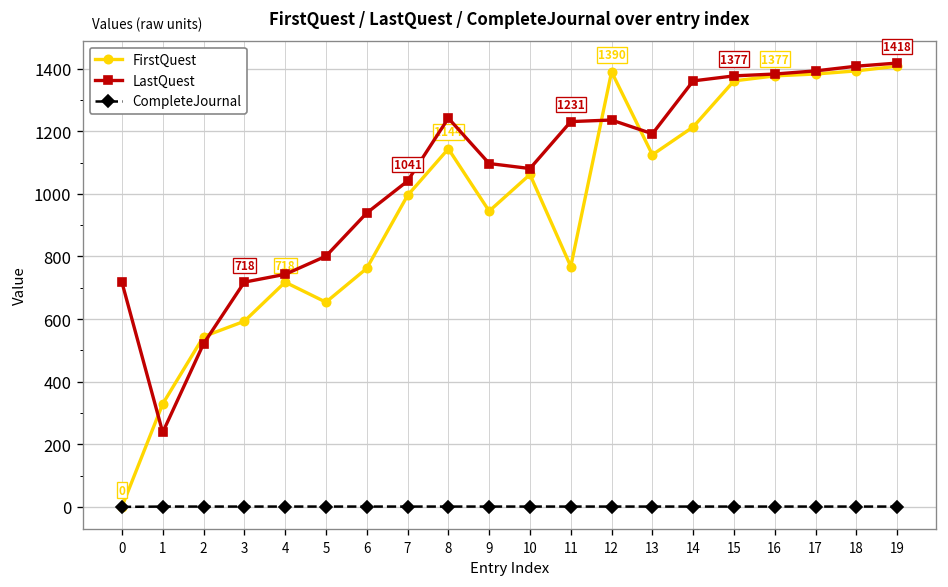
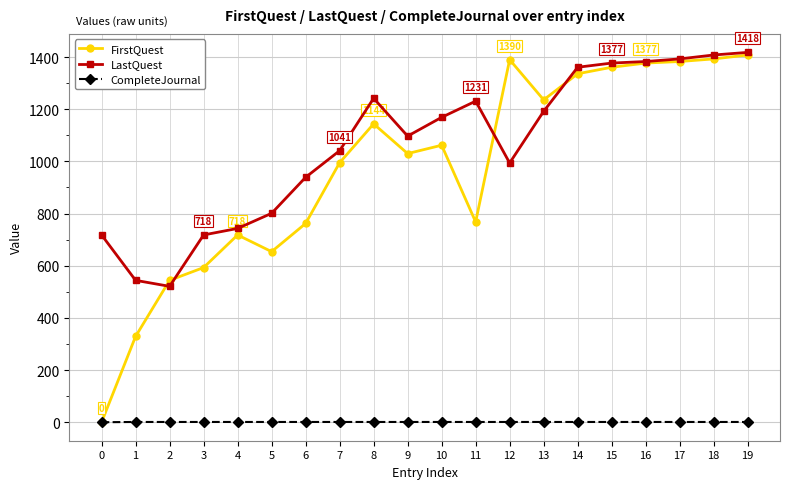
  {
    "FirstQuest": {
      "1": 330,
      "2": 540,
      "3": 590,
      "5": 650,
      "6": 760,
      "7": 1000,
-     "9": 950,
+     "9": 1030,
      "10": 1060,
      "11": 770,
-     "13": 1130,
-     "14": 1210,
+     "13": 1240,
+     "14": 1340,
      "15": 1360,
      "17": 1380,
      "18": 1390,
      "19": 1410
    },
    "LastQuest": {
      "0": 720,
-     "1": 240,
+     "1": 540,
      "2": 520,
      "5": 800,
      "6": 940,
      "9": 1100,
-     "10": 1080,
-     "12": 1240,
+     "10": 1170,
+     "12": 990,
      "13": 1190,
      "14": 1360,
      "17": 1390,
      "18": 1410
    },
    "CompleteJournal": {
      "1": 0,
      "2": 0,
      "3": 0,
      "4": 0,
      "5": 0,
      "6": 0,
      "7": 0,
      "8": 0,
      "9": 0,
      "10": 0,
      "11": 0,
      "12": 0,
      "13": 0,
      "14": 0,
      "15": 0,
      "16": 0,
      "17": 0,
      "18": 0,
      "19": 0
    }
  }
